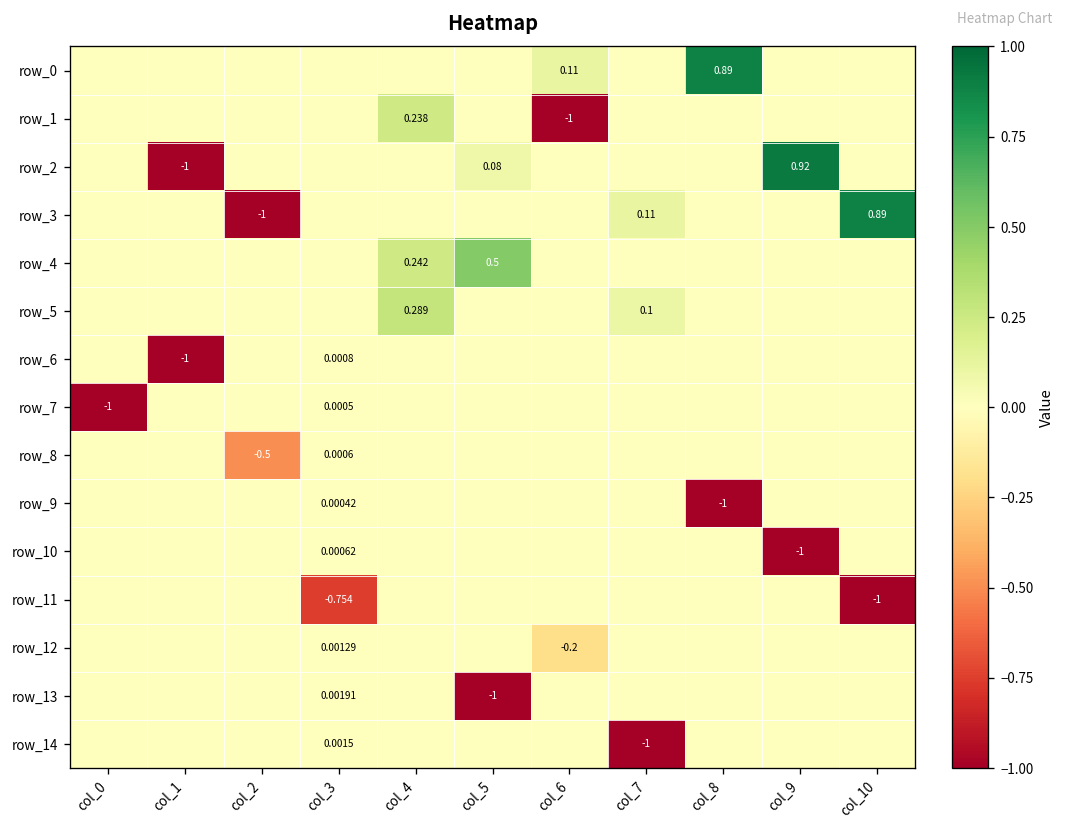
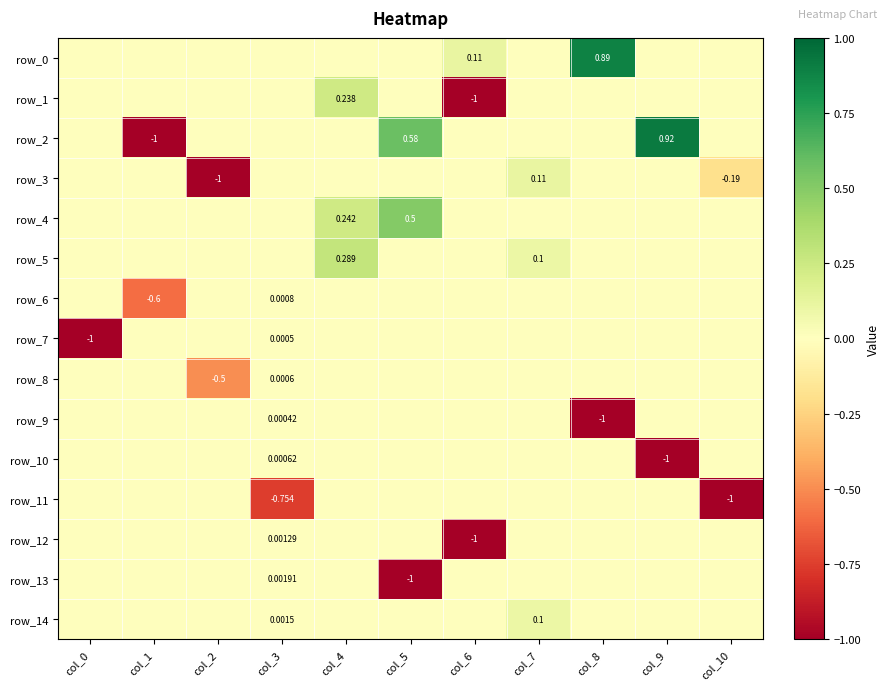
  {
    "row_0": {
      "col_6": 0.11,
      "col_8": 0.89
    },
    "row_1": {
      "col_4": 0.238,
      "col_6": -1
    },
    "row_2": {
      "col_1": -1,
-     "col_5": 0.08,
+     "col_5": 0.58,
      "col_9": 0.92
    },
    "row_3": {
      "col_2": -1,
      "col_7": 0.11,
-     "col_10": 0.89
+     "col_10": -0.19
    },
    "row_4": {
      "col_4": 0.242,
      "col_5": 0.5
    },
    "row_5": {
      "col_4": 0.289,
      "col_7": 0.1
    },
    "row_6": {
-     "col_1": -1,
+     "col_1": -0.6,
      "col_3": 0.0008
    },
    "row_7": {
      "col_0": -1,
      "col_3": 0.0005
    },
    "row_8": {
      "col_2": -0.5,
      "col_3": 0.0006
    },
    "row_9": {
      "col_3": 0.00042,
      "col_8": -1
    },
    "row_10": {
      "col_3": 0.00062,
      "col_9": -1
    },
    "row_11": {
      "col_3": -0.754,
      "col_10": -1
    },
    "row_12": {
      "col_3": 0.00129,
-     "col_6": -0.2
+     "col_6": -1
    },
    "row_13": {
      "col_3": 0.00191,
      "col_5": -1
    },
    "row_14": {
      "col_3": 0.0015,
-     "col_7": -1
+     "col_7": 0.1
    }
  }
